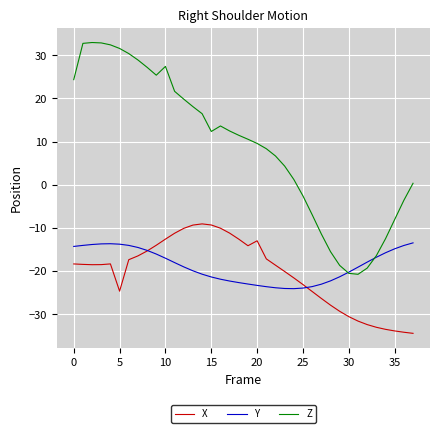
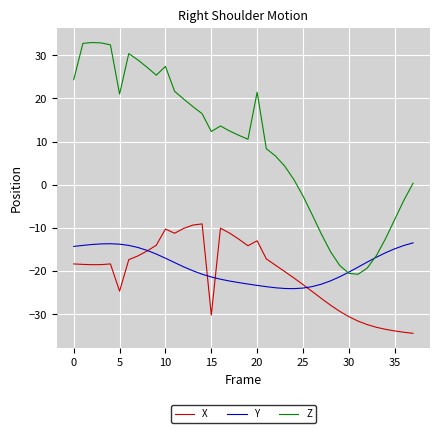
  {
    "X": {
      "0": -18,
      "5": -25,
-     "10": -13,
-     "15": -9,
+     "10": -10,
+     "15": -30,
      "20": -13,
      "25": -23,
      "30": -31,
      "35": -34
    },
    "Y": {
      "0": -14,
      "5": -14,
      "10": -17,
      "15": -21,
      "20": -23,
      "25": -24,
      "35": -15
    },
    "Z": {
      "0": 24,
-     "5": 32,
+     "5": 21,
      "10": 27,
      "15": 12,
-     "20": 10,
+     "20": 21,
      "25": -3,
      "35": -8
    }
  }
